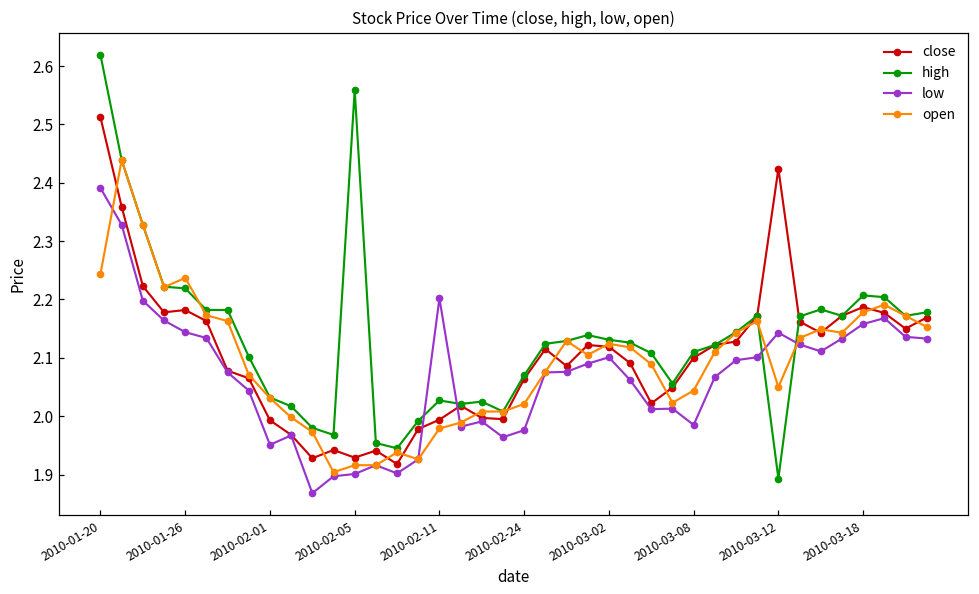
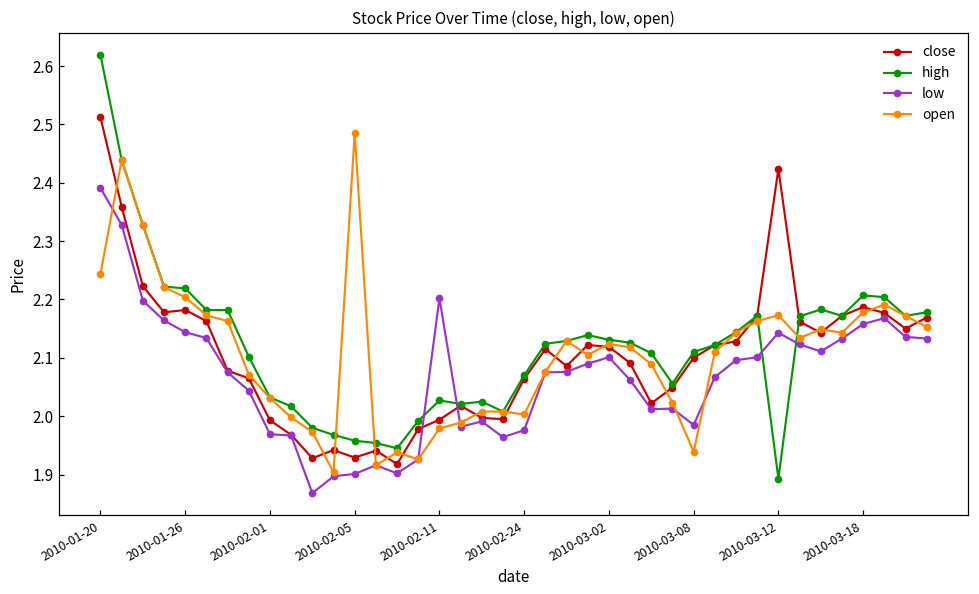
  {
    "close": {
      "2010-01-20": 2.51,
      "2010-01-26": 2.18,
      "2010-02-01": 1.99,
      "2010-02-05": 1.93,
      "2010-02-11": 1.99,
      "2010-02-24": 2.06,
      "2010-03-02": 2.12,
      "2010-03-08": 2.10,
      "2010-03-12": 2.42,
      "2010-03-18": 2.19
    },
    "high": {
      "2010-01-20": 2.62,
      "2010-01-26": 2.22,
-     "2010-02-05": 2.56,
+     "2010-02-05": 1.96,
      "2010-02-11": 2.03,
      "2010-02-24": 2.07,
      "2010-03-02": 2.13,
      "2010-03-08": 2.11,
      "2010-03-12": 1.89,
      "2010-03-18": 2.21
    },
    "low": {
      "2010-01-20": 2.39,
      "2010-01-26": 2.14,
-     "2010-02-01": 1.95,
+     "2010-02-01": 1.97,
      "2010-02-05": 1.90,
      "2010-02-11": 2.20,
      "2010-02-24": 1.98,
      "2010-03-02": 2.10,
      "2010-03-08": 1.99,
      "2010-03-12": 2.14,
      "2010-03-18": 2.16
    },
    "open": {
      "2010-01-20": 2.24,
-     "2010-01-26": 2.24,
-     "2010-02-05": 1.92,
+     "2010-01-26": 2.20,
+     "2010-02-05": 2.49,
      "2010-02-11": 1.98,
-     "2010-02-24": 2.02,
+     "2010-02-24": 2.00,
      "2010-03-02": 2.12,
-     "2010-03-08": 2.04,
-     "2010-03-12": 2.05,
+     "2010-03-08": 1.94,
+     "2010-03-12": 2.17,
      "2010-03-18": 2.18
    }
  }
